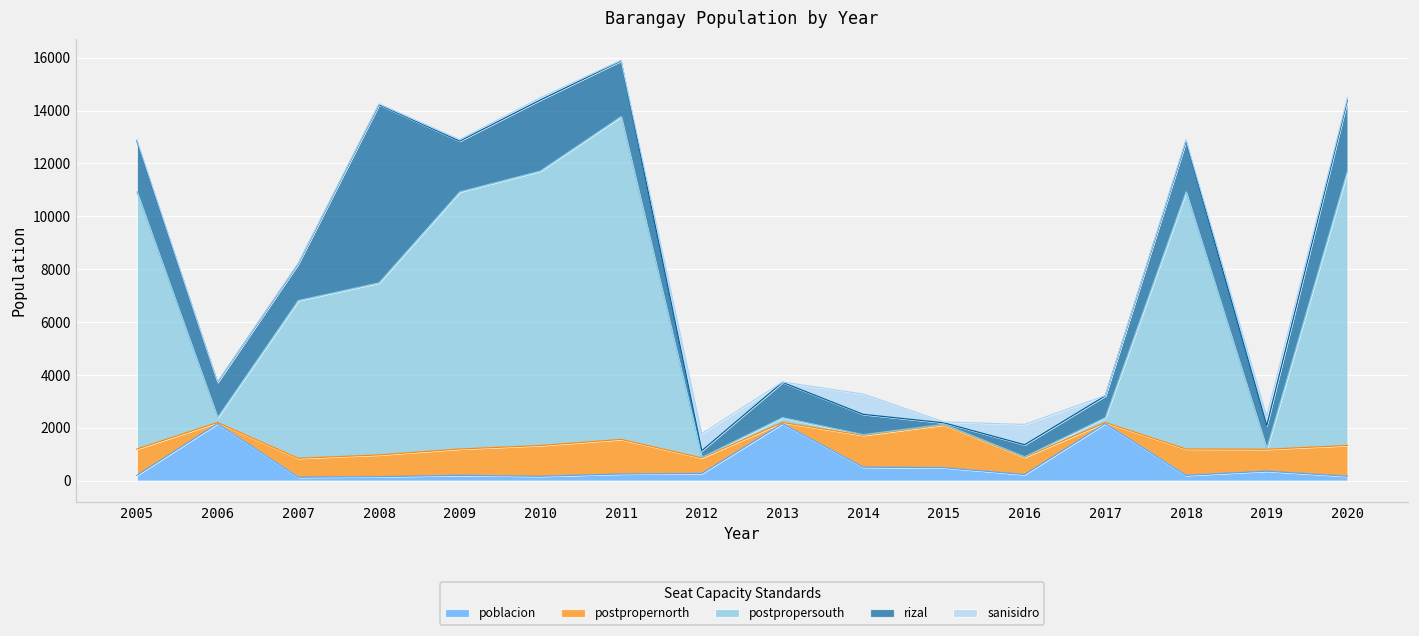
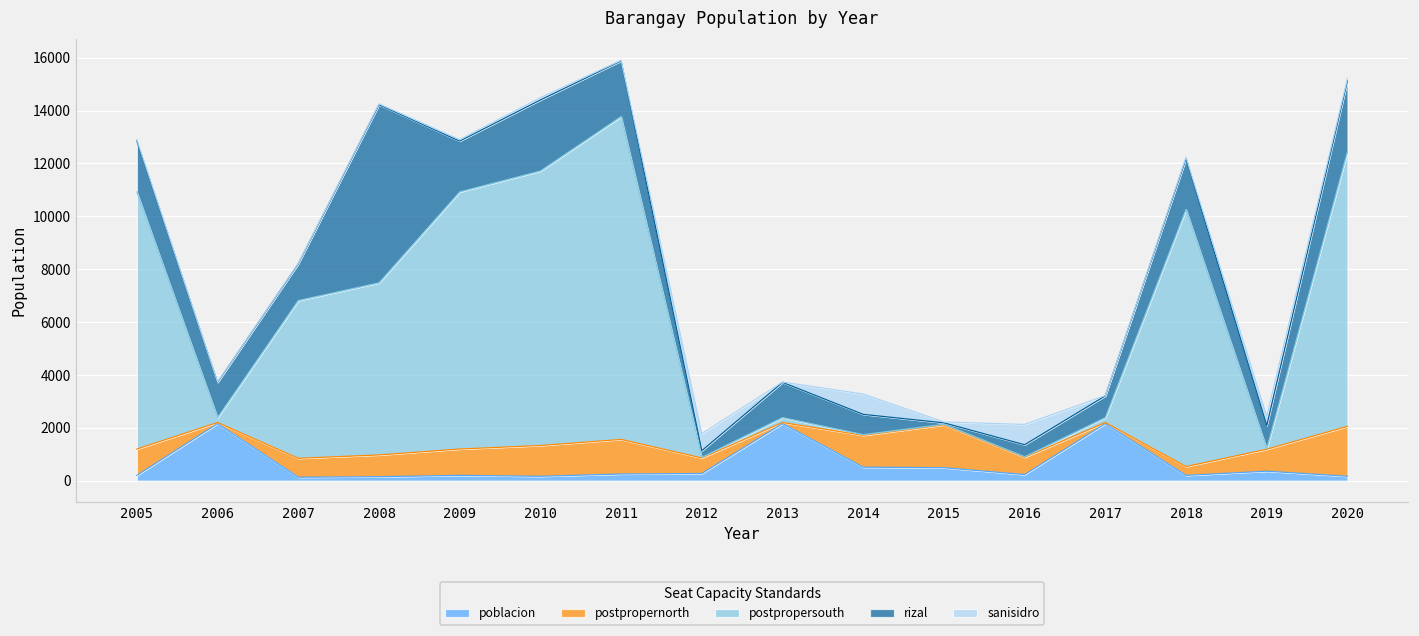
  {
    "poblacion": {
      "2005": 200,
      "2007": 100,
      "2008": 100,
      "2009": 200,
      "2010": 200,
      "2011": 300,
      "2012": 300,
      "2014": 500,
      "2015": 500,
      "2016": 200,
      "2018": 200,
      "2019": 400,
      "2020": 200
    },
    "postpropernorth": {
      "2005": 1000,
      "2007": 700,
      "2008": 800,
      "2009": 1000,
      "2010": 1200,
      "2011": 1300,
-     "2018": 1000,
-     "2020": 1200
+     "2018": 300,
+     "2020": 1900
    },
    "rizal": {
      "2012": 300,
      "2014": 800,
      "2016": 500,
      "2019": 900
    }
  }
